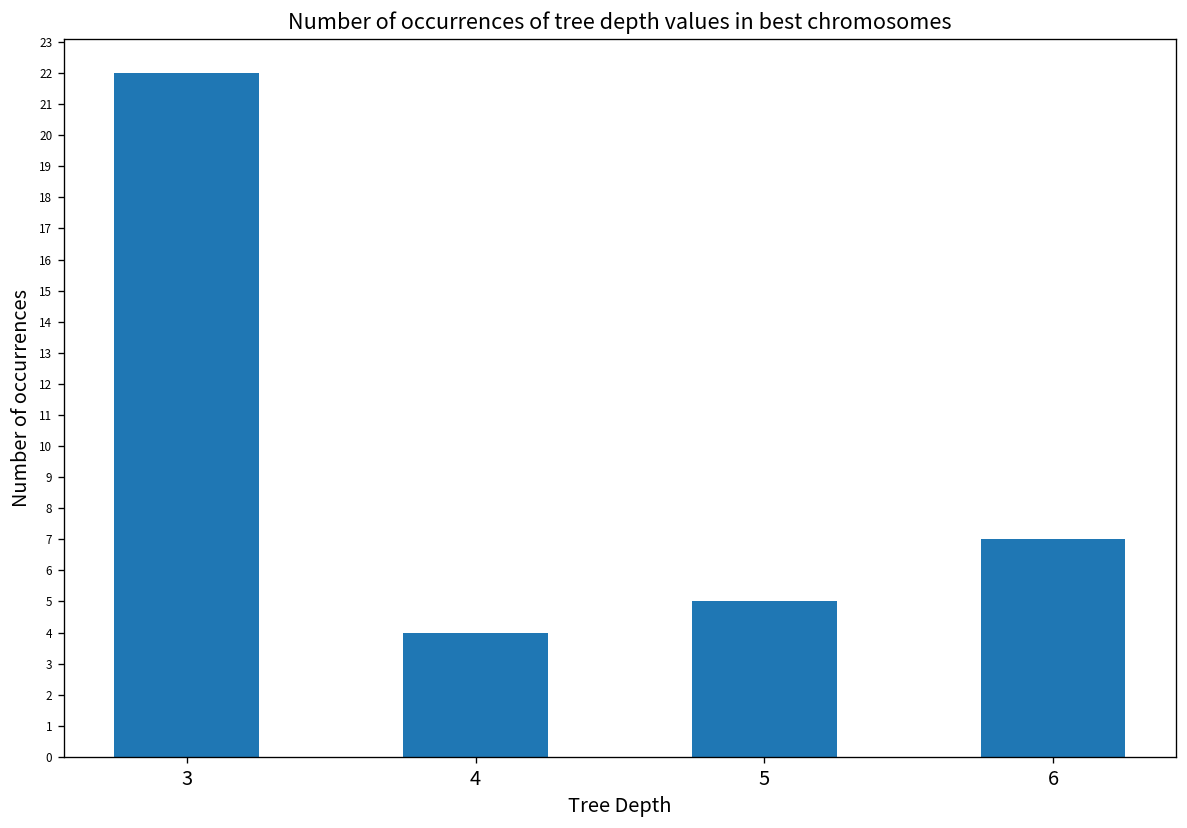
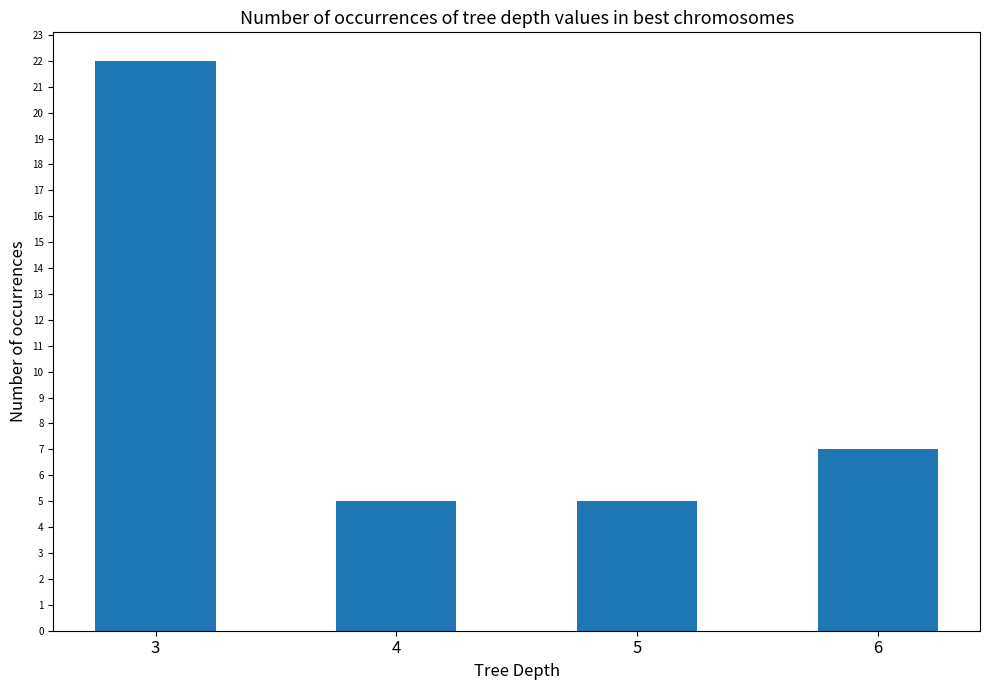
  {
    "3": 22,
-   "4": 4,
+   "4": 5,
    "5": 5,
    "6": 7
  }
